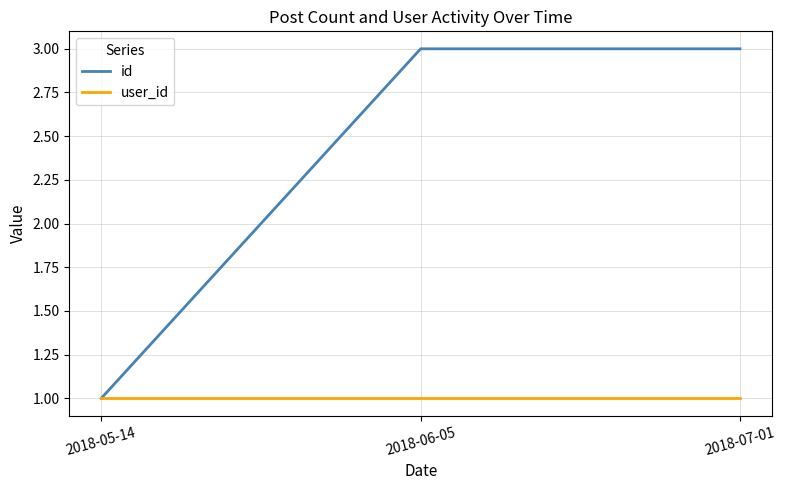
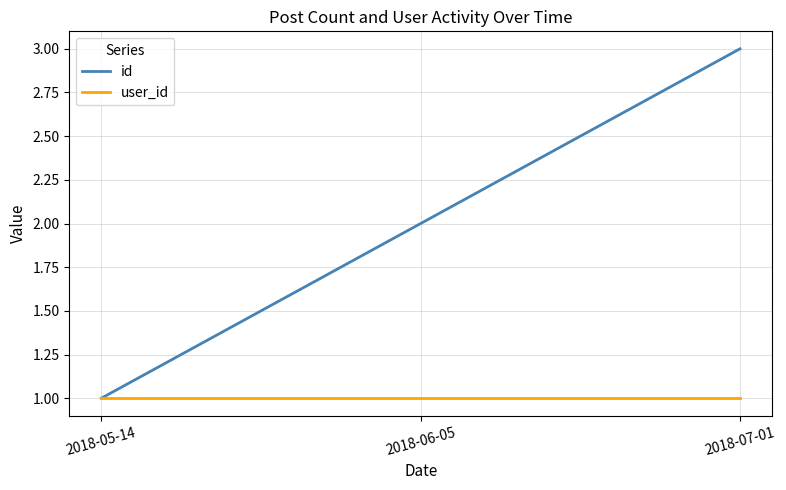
  {
    "id": {
-     "2018-06-05": 3,
+     "2018-06-05": 2,
      "2018-07-01": 3
    },
    "user_id": {
      "2018-06-05": 1,
      "2018-07-01": 1
    }
  }
